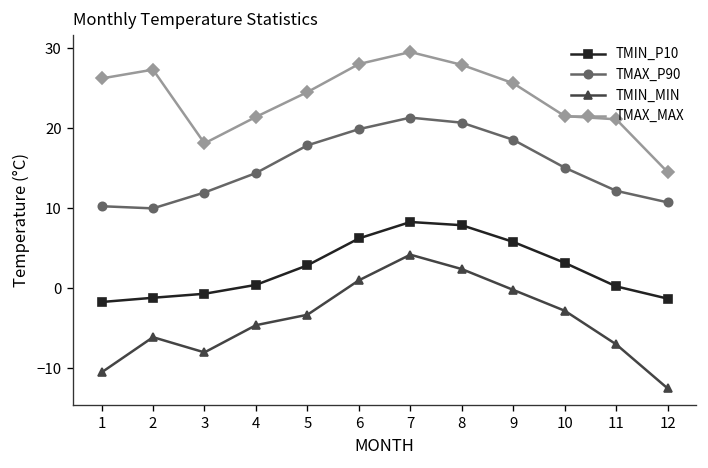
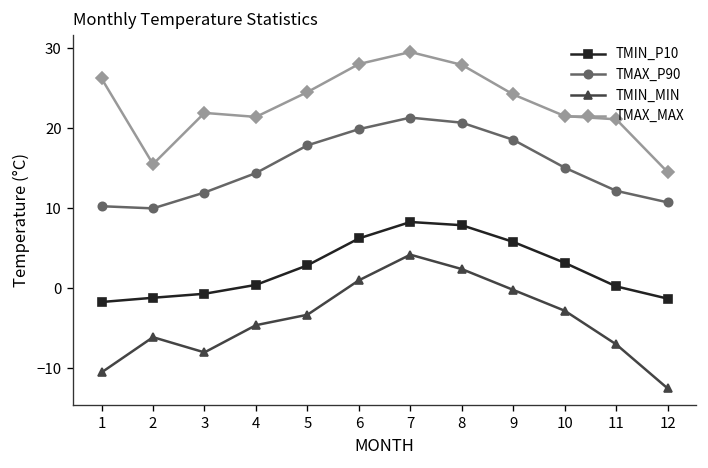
  {
    "TMAX_MAX": {
      "1": 26,
-     "2": 27,
-     "3": 18,
+     "2": 16,
+     "3": 22,
      "4": 21,
      "5": 25,
      "6": 28,
      "7": 30,
      "8": 28,
-     "9": 26,
+     "9": 24,
      "10": 22,
      "11": 21,
      "12": 15
    }
  }
